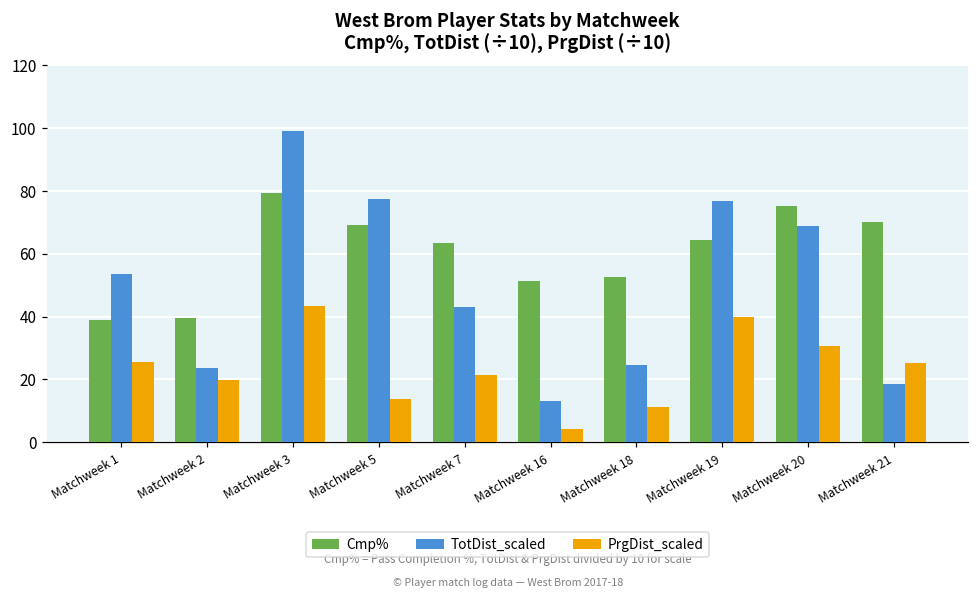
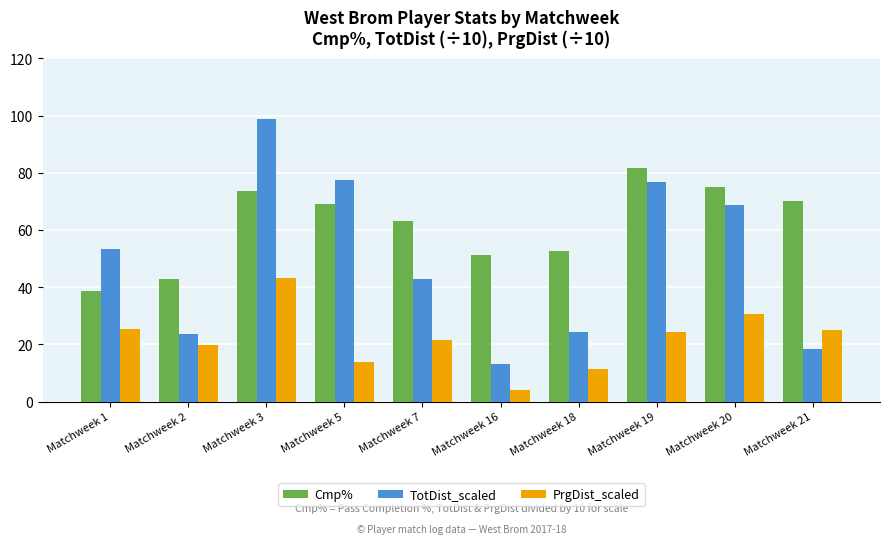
  {
    "Cmp%": {
      "Matchweek 1": 39,
-     "Matchweek 2": 40,
-     "Matchweek 3": 79,
+     "Matchweek 2": 43,
+     "Matchweek 3": 74,
      "Matchweek 5": 69,
      "Matchweek 7": 63,
      "Matchweek 16": 51,
      "Matchweek 18": 53,
-     "Matchweek 19": 64,
+     "Matchweek 19": 82,
      "Matchweek 20": 75,
      "Matchweek 21": 70
    },
    "TotDist_scaled": {
      "Matchweek 1": 54,
      "Matchweek 2": 24,
      "Matchweek 3": 99,
      "Matchweek 5": 77,
      "Matchweek 7": 43,
      "Matchweek 16": 13,
      "Matchweek 18": 25,
      "Matchweek 19": 77,
      "Matchweek 20": 69,
      "Matchweek 21": 19
    },
    "PrgDist_scaled": {
      "Matchweek 1": 26,
      "Matchweek 2": 20,
      "Matchweek 3": 43,
      "Matchweek 5": 14,
      "Matchweek 7": 22,
      "Matchweek 16": 4,
      "Matchweek 18": 11,
-     "Matchweek 19": 40,
+     "Matchweek 19": 24,
      "Matchweek 20": 31,
      "Matchweek 21": 25
    }
  }
